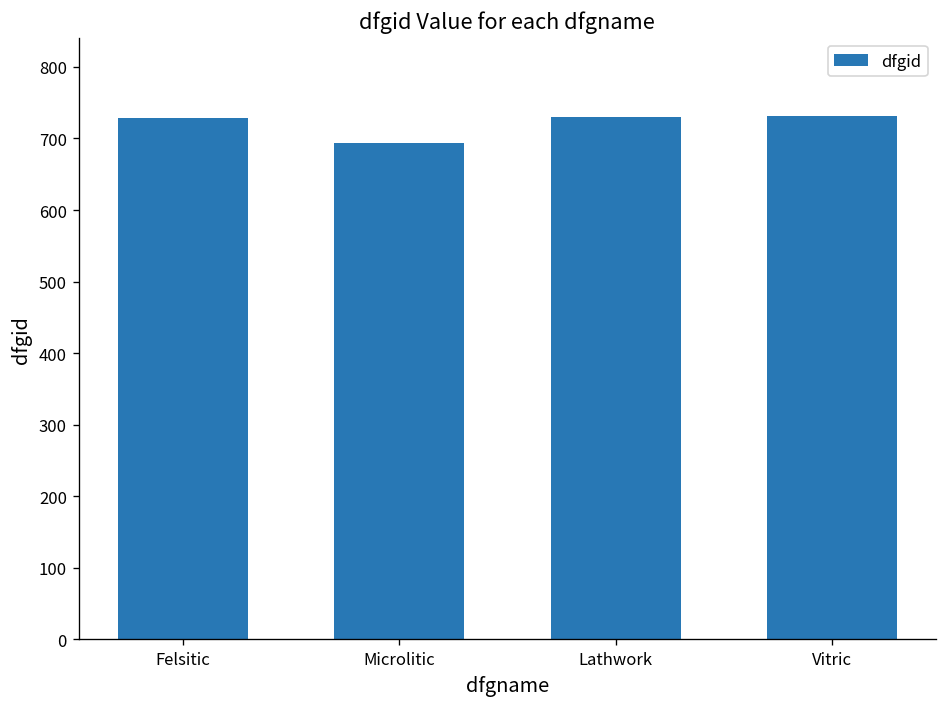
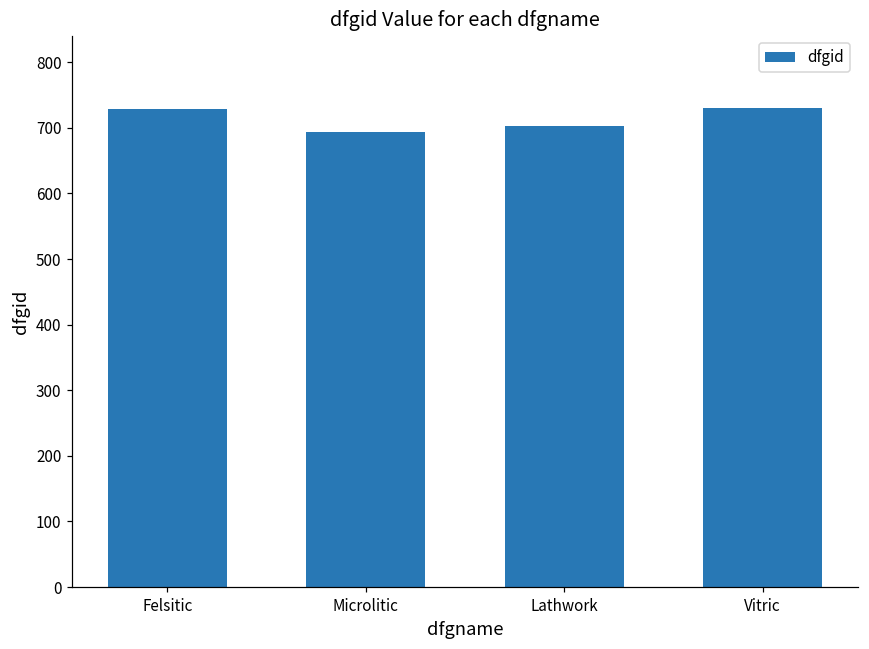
  {
    "Felsitic": 730,
    "Microlitic": 690,
-   "Lathwork": 730,
+   "Lathwork": 700,
    "Vitric": 730
  }
